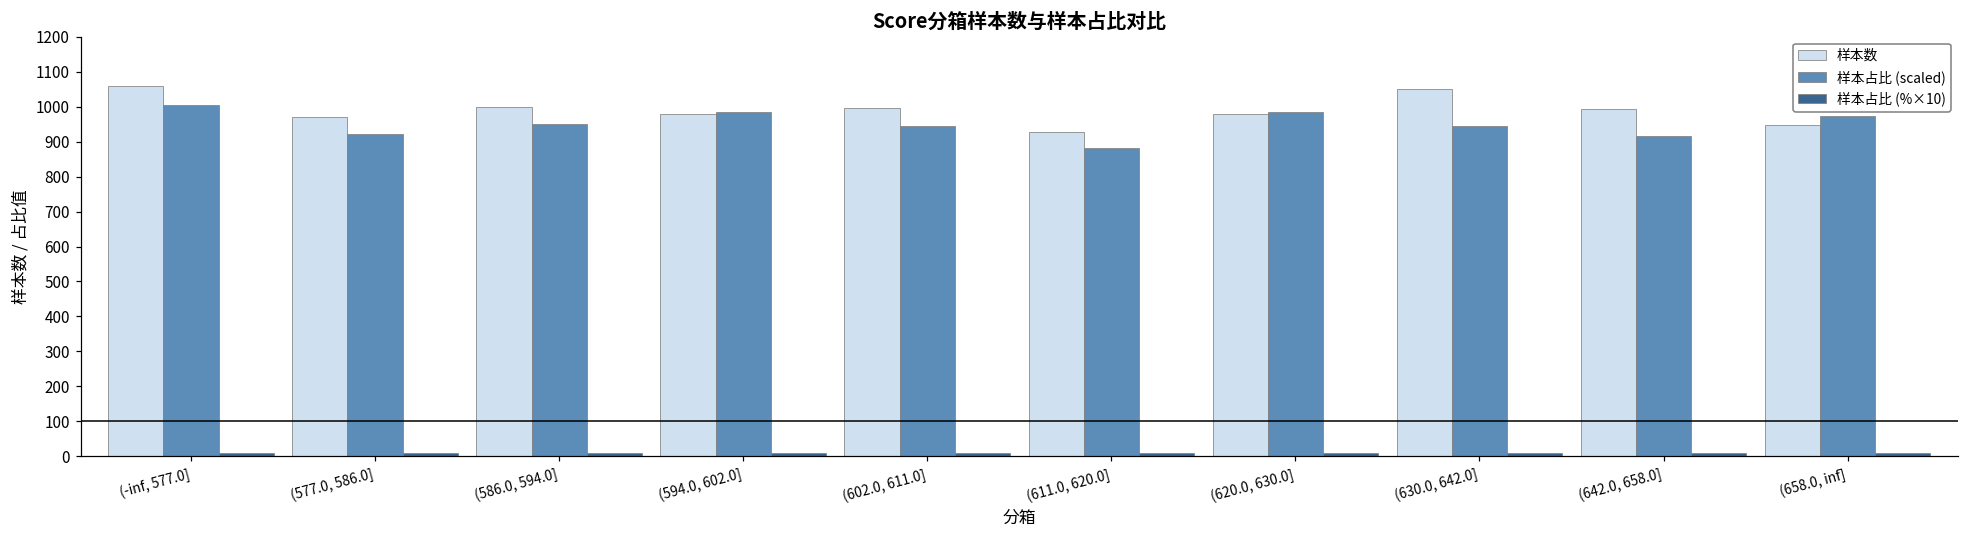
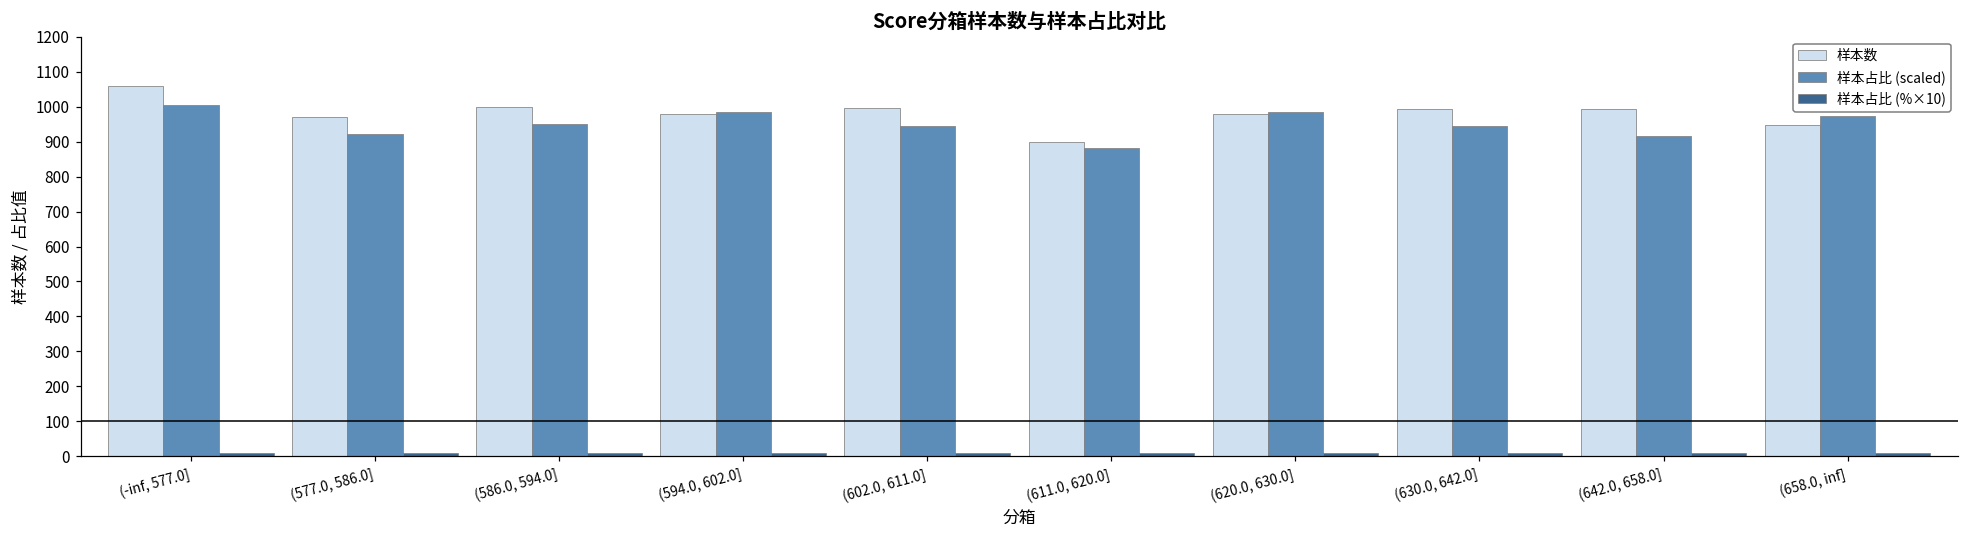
  {
    "样本数": {
      "(-inf, 577.0]": 1060,
      "(577.0, 586.0]": 970,
      "(586.0, 594.0]": 1000,
      "(594.0, 602.0]": 980,
      "(602.0, 611.0]": 1000,
-     "(611.0, 620.0]": 930,
+     "(611.0, 620.0]": 900,
      "(620.0, 630.0]": 980,
-     "(630.0, 642.0]": 1050,
+     "(630.0, 642.0]": 990,
      "(642.0, 658.0]": 990,
      "(658.0, inf]": 950
    },
    "样本占比 (scaled)": {
      "(-inf, 577.0]": 1010,
      "(577.0, 586.0]": 920,
      "(586.0, 594.0]": 950,
      "(594.0, 602.0]": 980,
      "(602.0, 611.0]": 950,
      "(611.0, 620.0]": 880,
      "(620.0, 630.0]": 980,
      "(630.0, 642.0]": 940,
      "(642.0, 658.0]": 920,
      "(658.0, inf]": 970
    },
    "样本占比 (%×10)": {
      "(-inf, 577.0]": 10,
      "(577.0, 586.0]": 10,
      "(586.0, 594.0]": 10,
      "(594.0, 602.0]": 10,
      "(602.0, 611.0]": 10,
      "(611.0, 620.0]": 10,
      "(620.0, 630.0]": 10,
      "(630.0, 642.0]": 10,
      "(642.0, 658.0]": 10,
      "(658.0, inf]": 10
    }
  }
